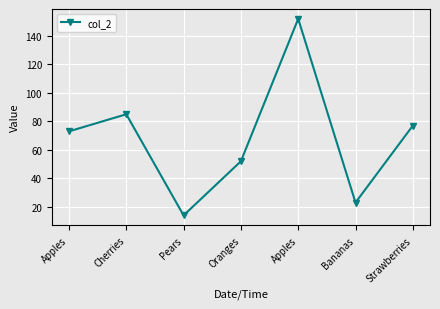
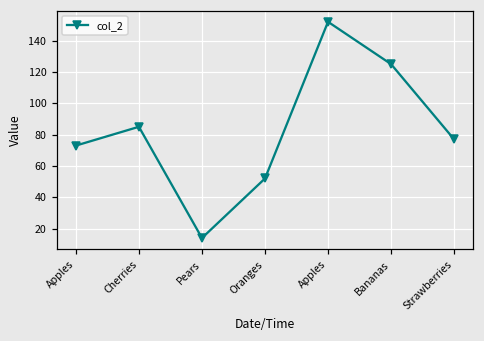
  {
    "Cherries": 85,
    "Pears": 14,
    "Oranges": 52,
-   "Bananas": 23,
+   "Bananas": 125,
    "Strawberries": 77
  }
